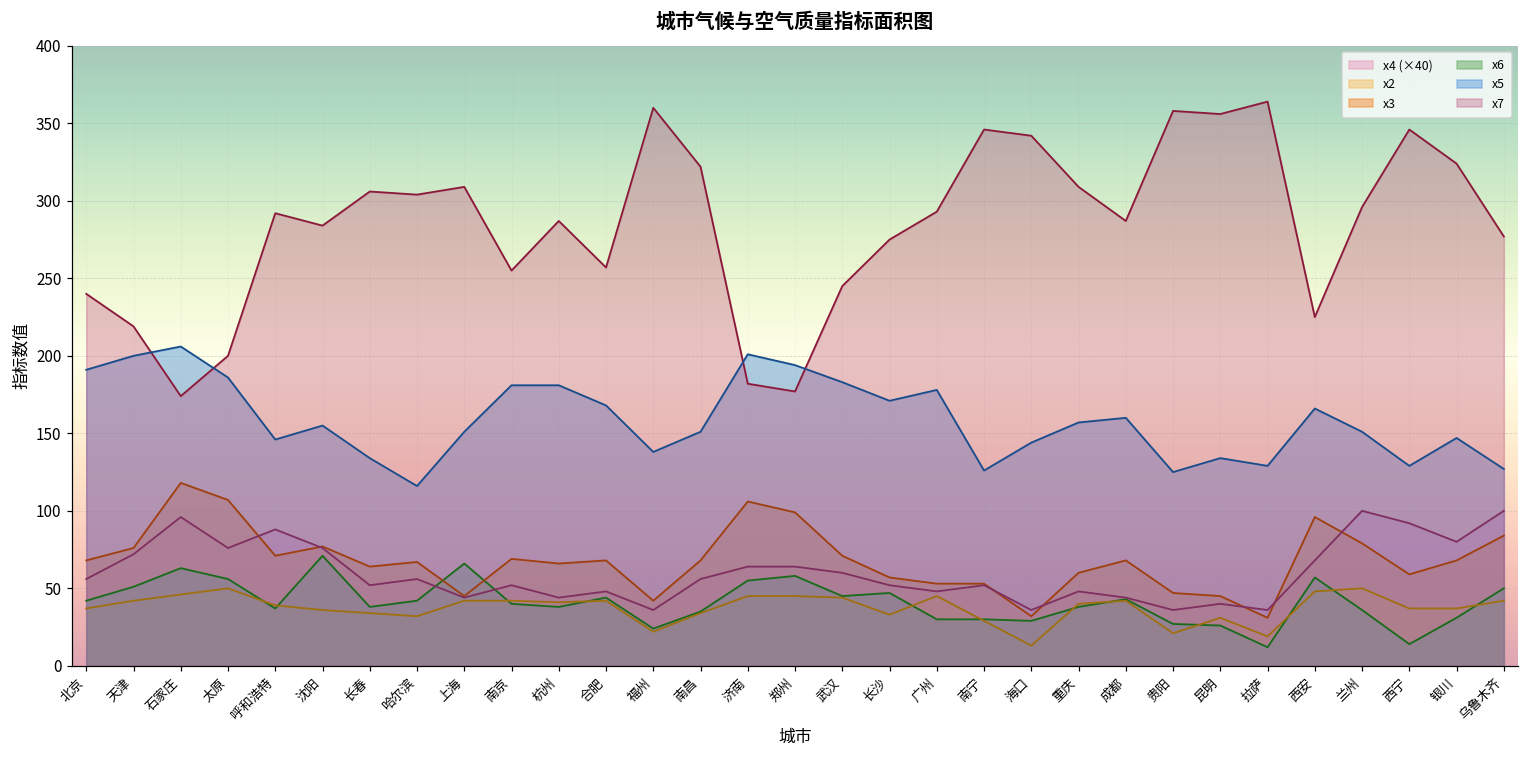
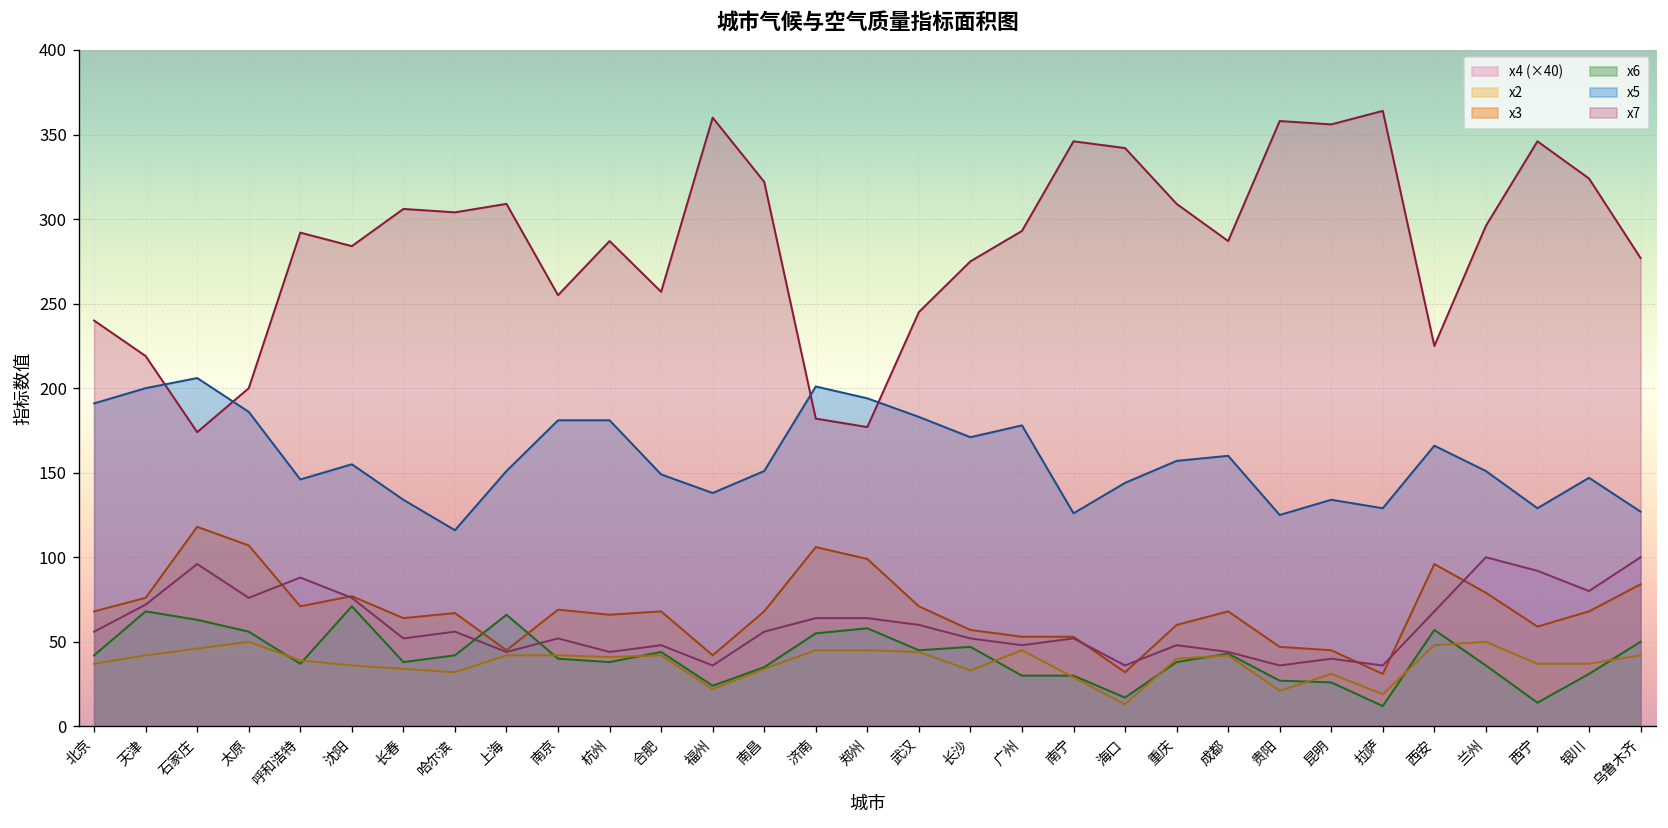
  {
    "x6": {
      "北京": 42,
-     "天津": 51,
+     "天津": 68,
      "石家庄": 63,
      "太原": 56,
      "呼和浩特": 37,
      "沈阳": 71,
      "长春": 38,
      "哈尔滨": 42,
      "上海": 66,
      "南京": 40,
      "杭州": 38,
      "合肥": 44,
      "福州": 24,
      "济南": 55,
      "郑州": 58,
      "长沙": 47,
      "广州": 30,
-     "海口": 29,
+     "海口": 17,
      "重庆": 38,
      "贵阳": 27,
      "昆明": 26,
      "拉萨": 12,
      "西安": 57,
      "兰州": 36,
      "西宁": 14,
      "银川": 31,
      "乌鲁木齐": 50
    },
    "x5": {
      "北京": 191,
      "天津": 200,
      "石家庄": 206,
      "太原": 186,
      "呼和浩特": 146,
      "沈阳": 155,
      "长春": 134,
      "哈尔滨": 116,
      "上海": 151,
      "南京": 181,
      "杭州": 181,
-     "合肥": 168,
+     "合肥": 149,
      "福州": 138,
      "南昌": 151,
      "济南": 201,
      "郑州": 194,
      "武汉": 183,
      "长沙": 171,
      "广州": 178,
      "南宁": 126,
      "海口": 144,
      "重庆": 157,
      "成都": 160,
      "贵阳": 125,
      "昆明": 134,
      "拉萨": 129,
      "西安": 166,
      "兰州": 151,
      "西宁": 129,
      "银川": 147,
      "乌鲁木齐": 127
    }
  }
